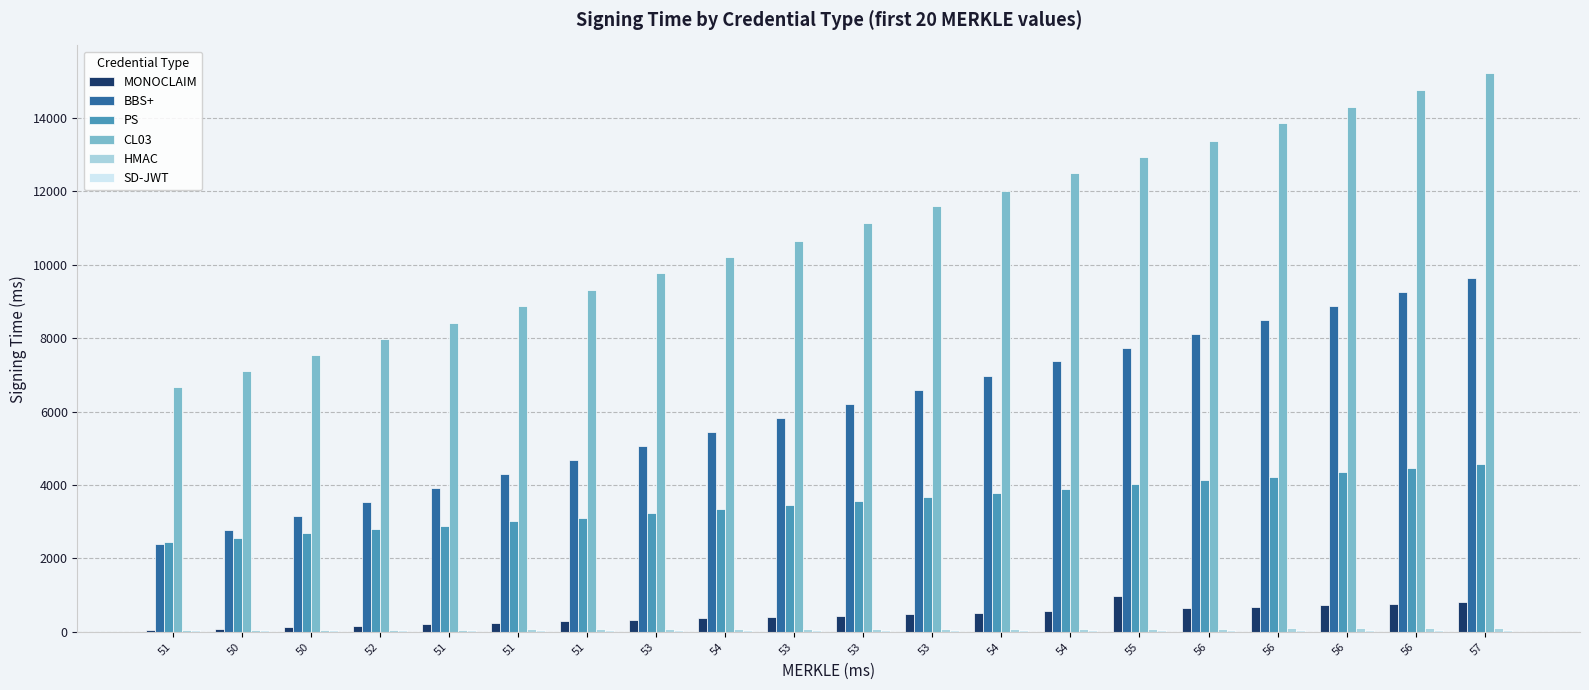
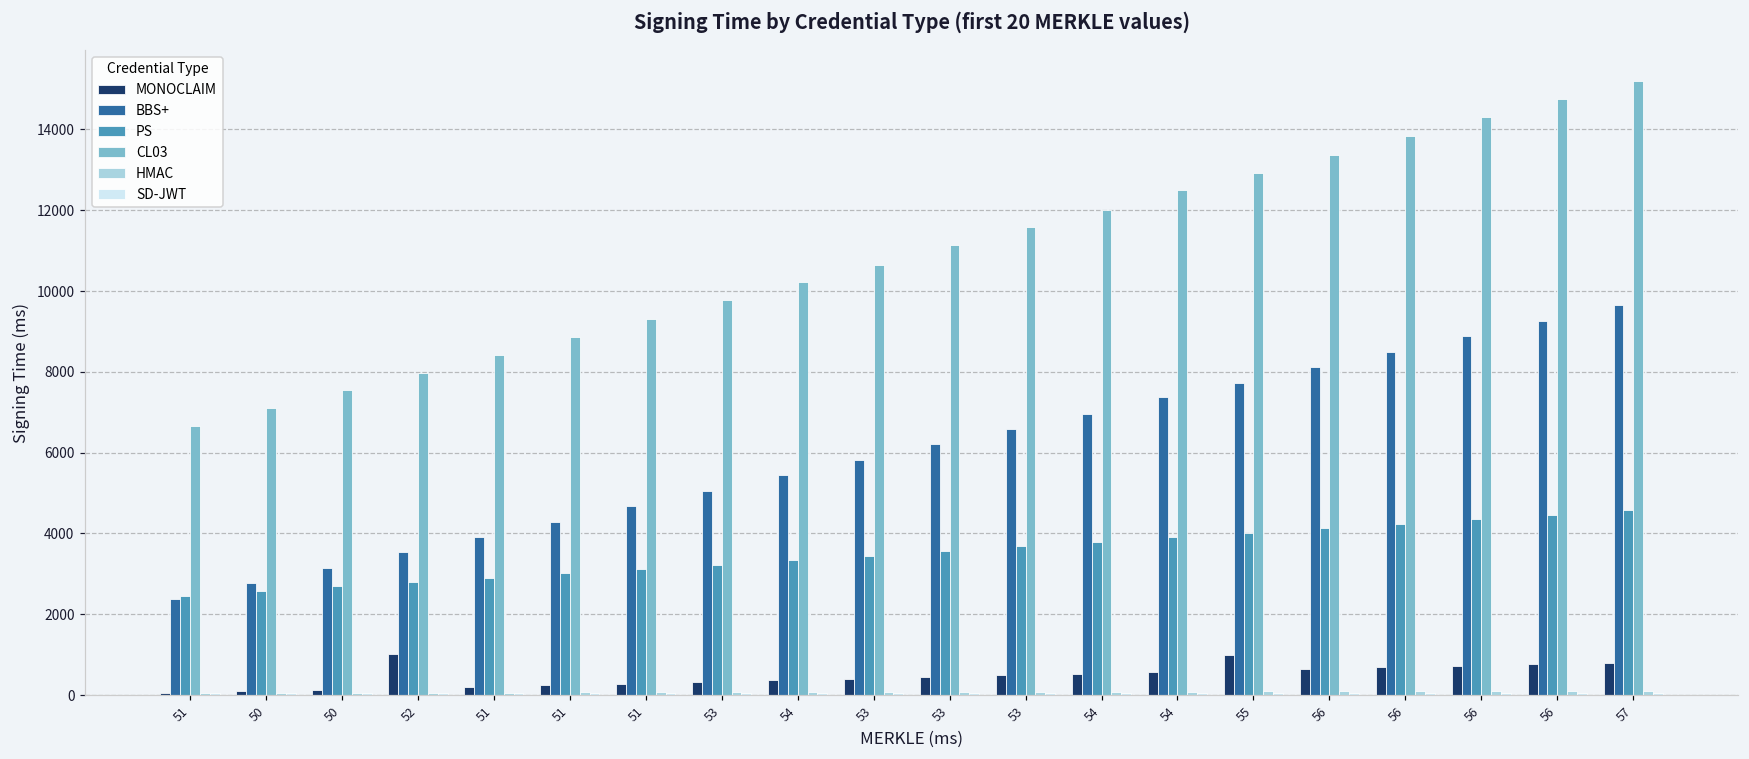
  {
    "MONOCLAIM": {
-     "52": 200,
+     "52": 1000,
      "55": 1000,
      "57": 800
    }
  }
